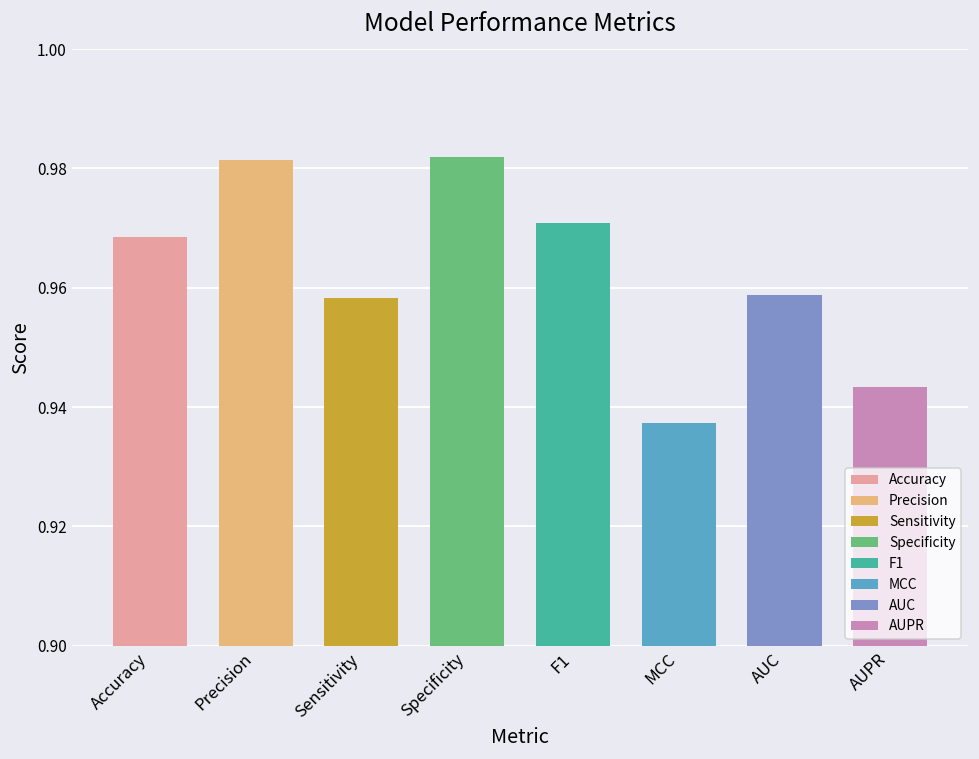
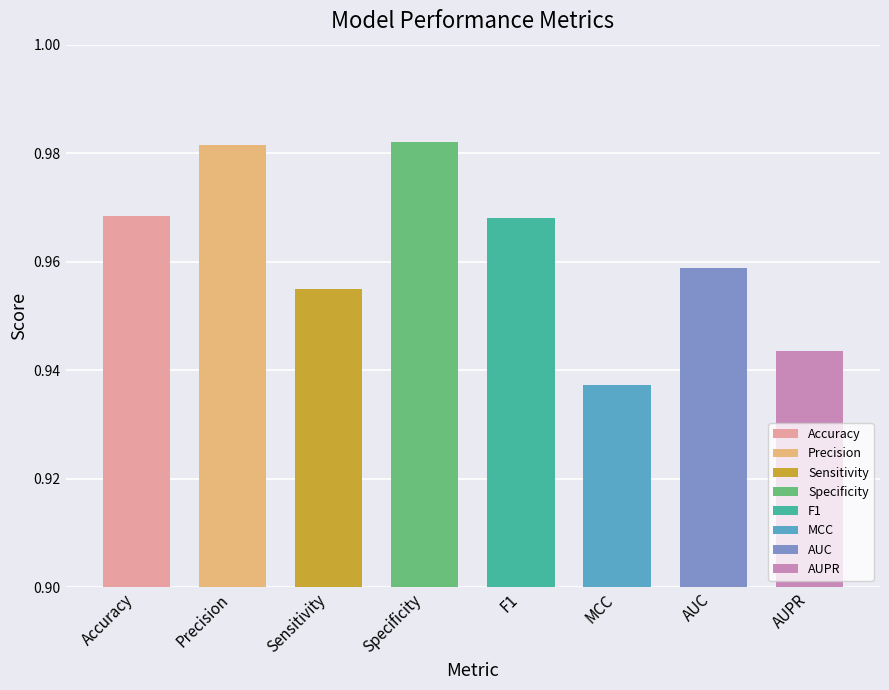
  {
    "Accuracy": 0.968,
    "Precision": 0.981,
-   "Sensitivity": 0.958,
+   "Sensitivity": 0.955,
    "Specificity": 0.982,
-   "F1": 0.971,
+   "F1": 0.968,
    "MCC": 0.937,
    "AUC": 0.959,
    "AUPR": 0.943
  }
